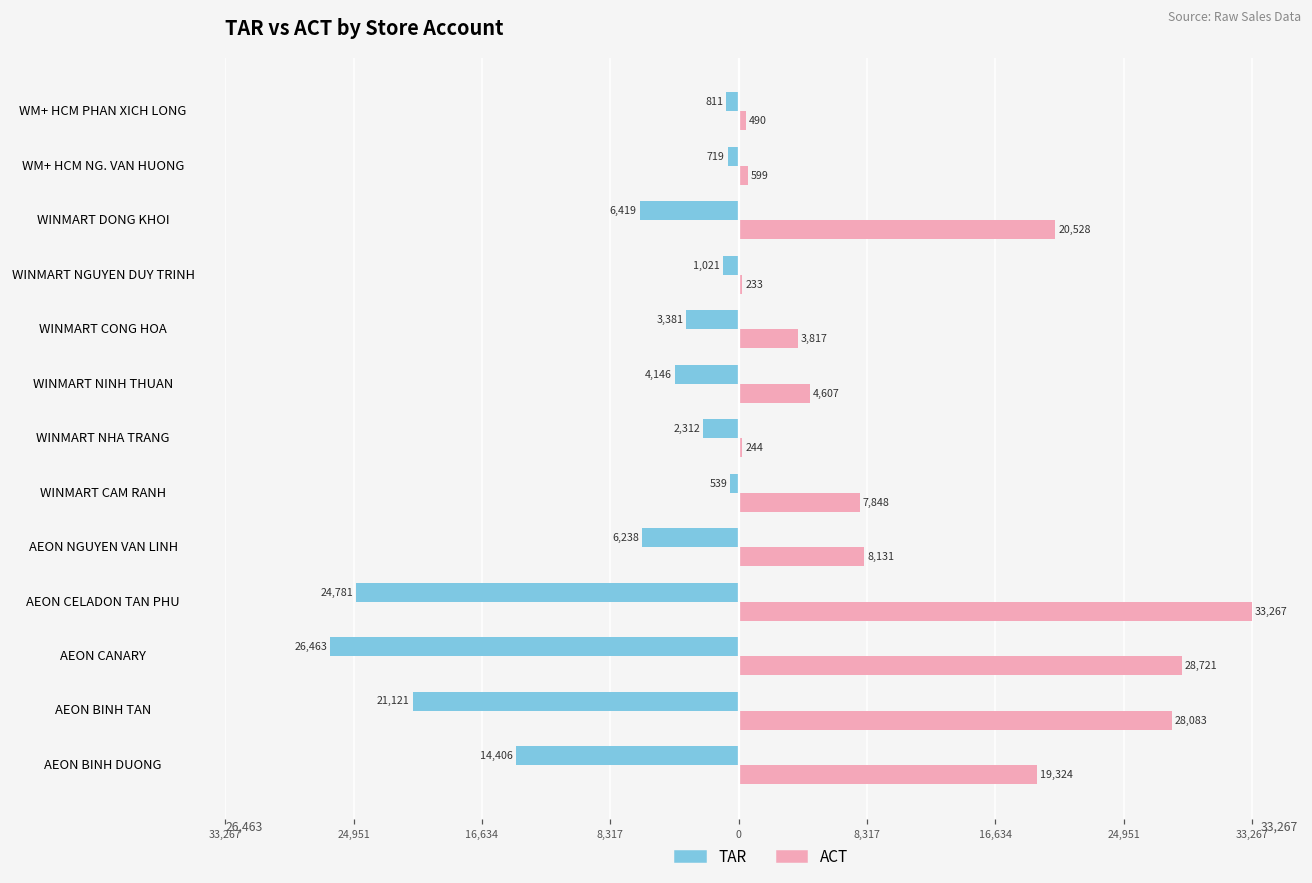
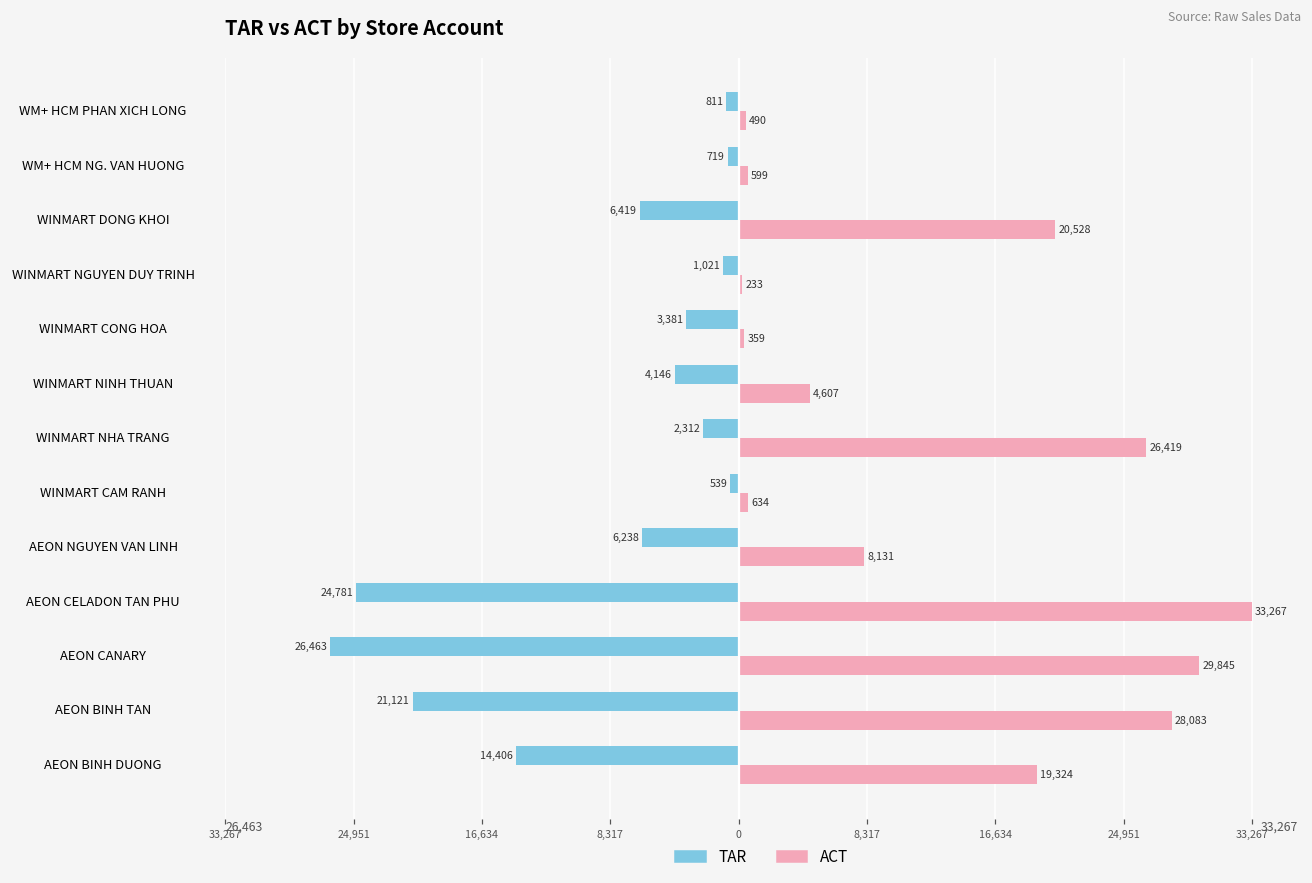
  {
    "ACT": {
      "WM+ HCM PHAN XICH LONG": "490",
      "WM+ HCM NG. VAN HUONG": "599",
      "WINMART DONG KHOI": "20,528",
      "WINMART NGUYEN DUY TRINH": "233",
-     "WINMART CONG HOA": "3,817",
+     "WINMART CONG HOA": "359",
      "WINMART NINH THUAN": "4,607",
-     "WINMART NHA TRANG": "244",
-     "WINMART CAM RANH": "7,848",
+     "WINMART NHA TRANG": "26,419",
+     "WINMART CAM RANH": "634",
      "AEON NGUYEN VAN LINH": "8,131",
      "AEON CELADON TAN PHU": "33,267",
-     "AEON CANARY": "28,721",
+     "AEON CANARY": "29,845",
      "AEON BINH TAN": "28,083",
      "AEON BINH DUONG": "19,324"
    }
  }
